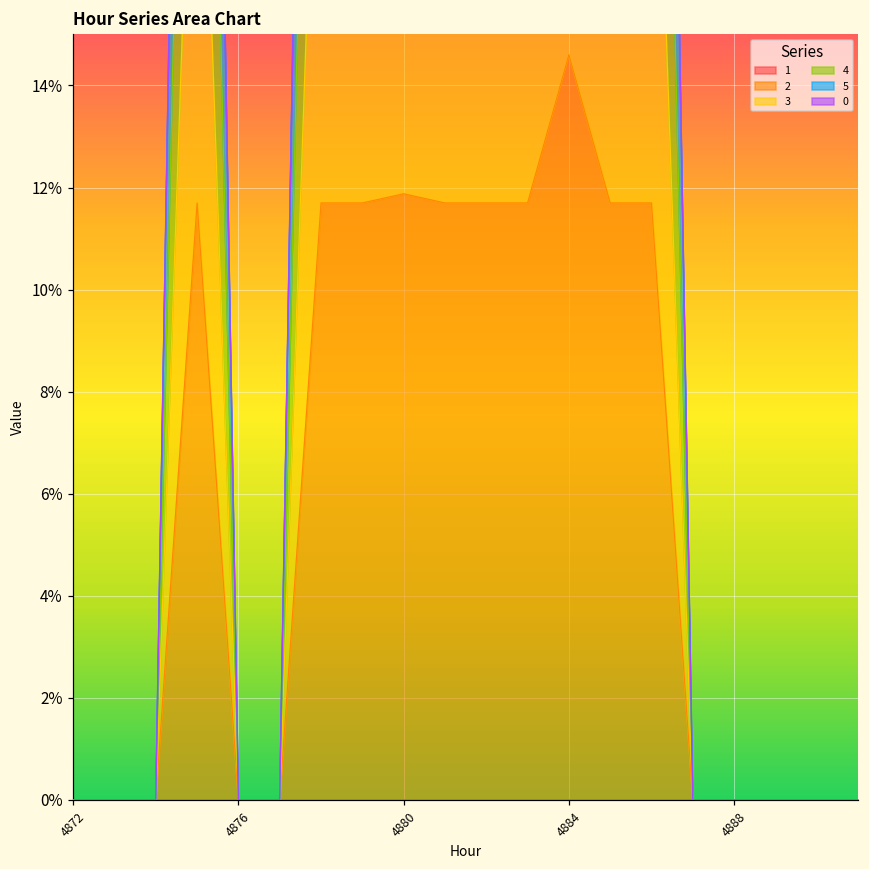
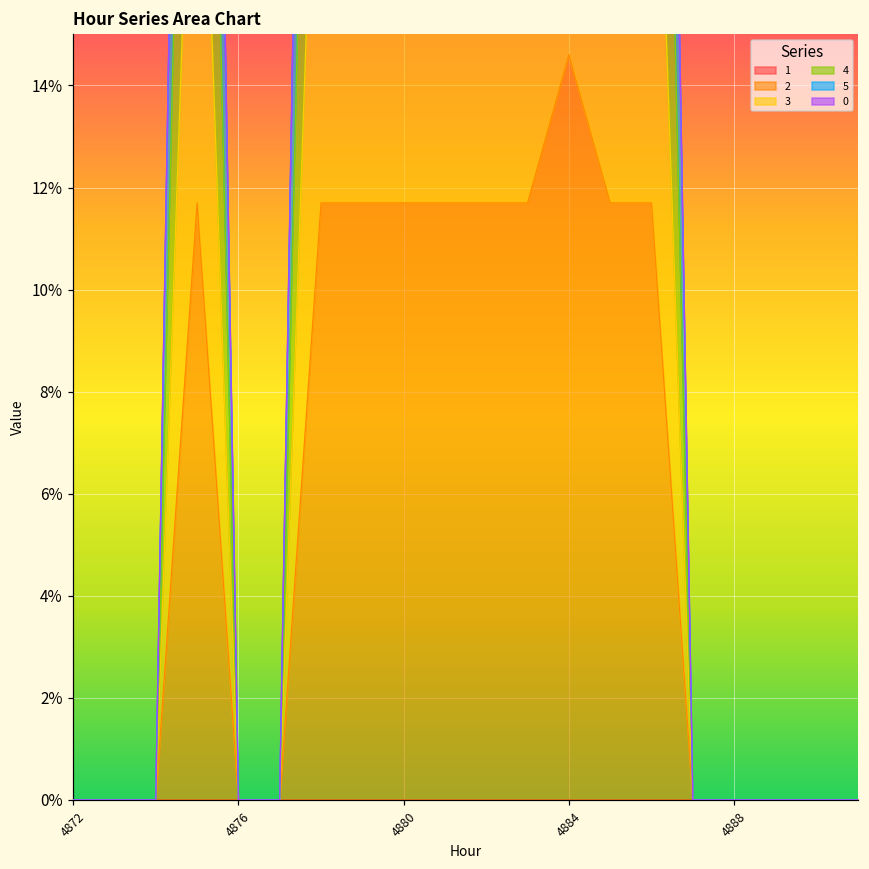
  {
    "1": {
      "4880": "0.0%",
      "4884": "0.0%"
    },
    "2": {
-     "4880": "11.9%",
+     "4880": "11.7%",
      "4884": "14.6%"
    }
  }
